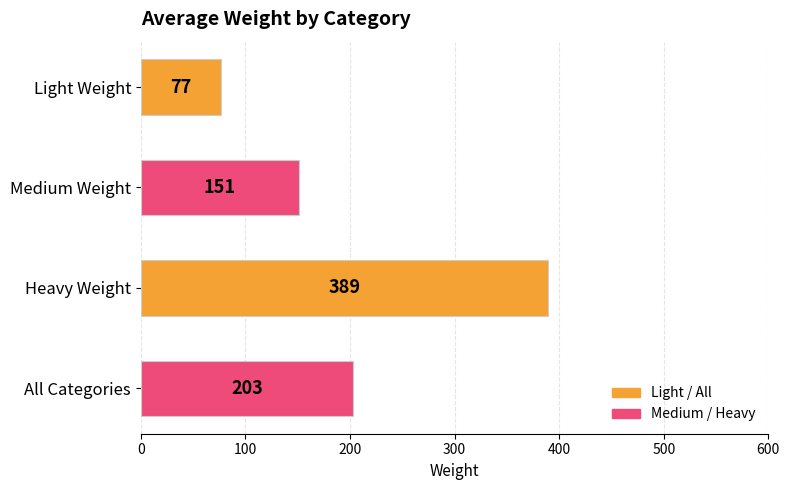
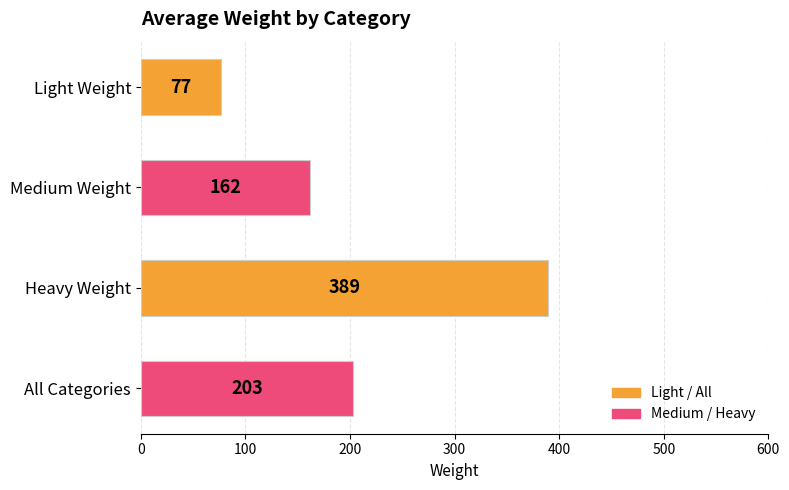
  {
    "Light Weight": 77,
-   "Medium Weight": 151,
+   "Medium Weight": 162,
    "Heavy Weight": 389,
    "All Categories": 203
  }
